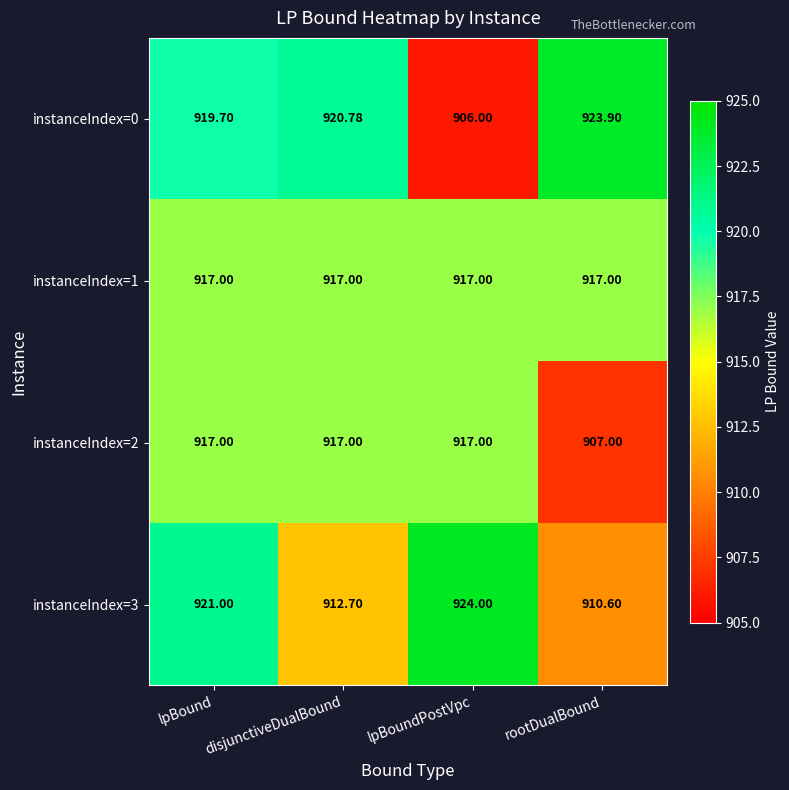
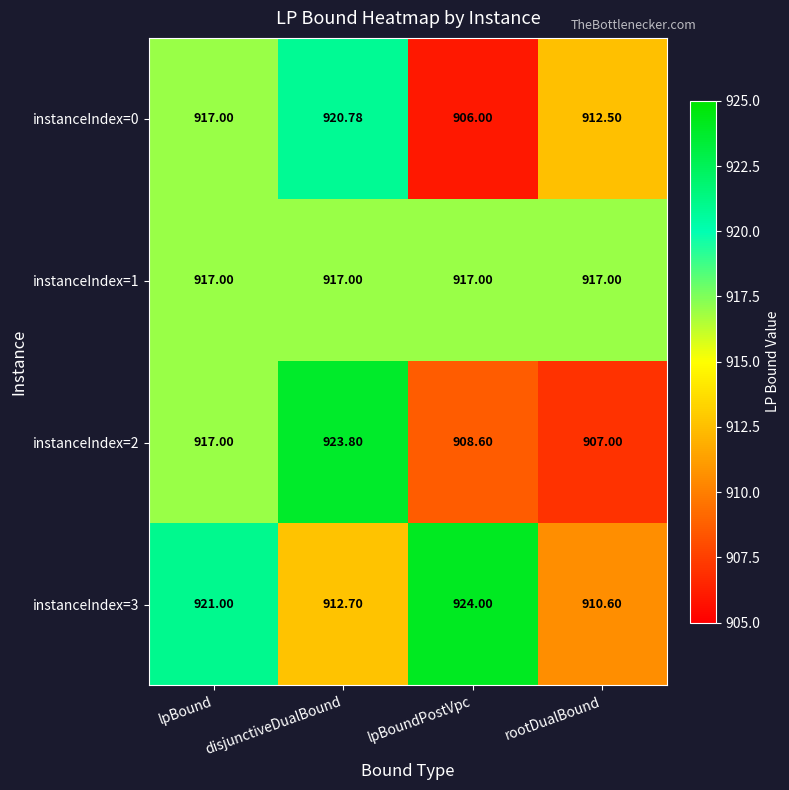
  {
    "instanceIndex=0": {
-     "lpBound": 919.70,
+     "lpBound": 917.00,
      "disjunctiveDualBound": 920.78,
      "lpBoundPostVpc": 906.00,
-     "rootDualBound": 923.90
+     "rootDualBound": 912.50
    },
    "instanceIndex=1": {
      "lpBound": 917.00,
      "disjunctiveDualBound": 917.00,
      "lpBoundPostVpc": 917.00,
      "rootDualBound": 917.00
    },
    "instanceIndex=2": {
      "lpBound": 917.00,
-     "disjunctiveDualBound": 917.00,
-     "lpBoundPostVpc": 917.00,
+     "disjunctiveDualBound": 923.80,
+     "lpBoundPostVpc": 908.60,
      "rootDualBound": 907.00
    },
    "instanceIndex=3": {
      "lpBound": 921.00,
      "disjunctiveDualBound": 912.70,
      "lpBoundPostVpc": 924.00,
      "rootDualBound": 910.60
    }
  }
